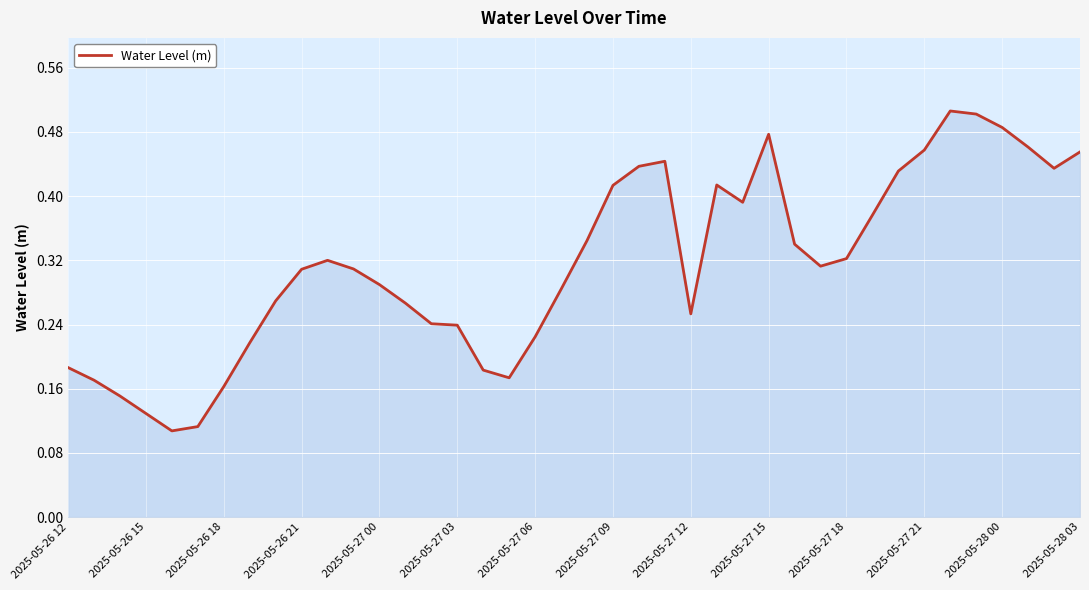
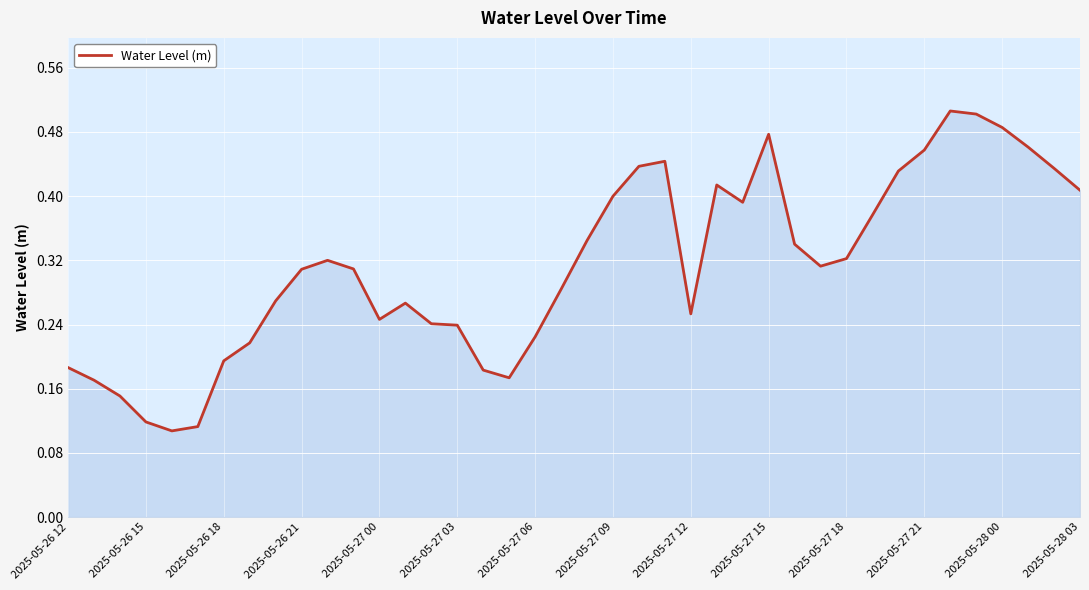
  {
    "2025-05-26 12": 0.19,
-   "2025-05-26 15": 0.13,
-   "2025-05-26 18": 0.16,
+   "2025-05-26 15": 0.12,
+   "2025-05-26 18": 0.19,
    "2025-05-26 21": 0.31,
-   "2025-05-27 00": 0.29,
+   "2025-05-27 00": 0.25,
    "2025-05-27 03": 0.24,
    "2025-05-27 06": 0.22,
-   "2025-05-27 09": 0.41,
+   "2025-05-27 09": 0.40,
    "2025-05-27 12": 0.25,
    "2025-05-27 15": 0.48,
    "2025-05-27 18": 0.32,
    "2025-05-27 21": 0.46,
    "2025-05-28 00": 0.49,
-   "2025-05-28 03": 0.46
+   "2025-05-28 03": 0.41
  }
